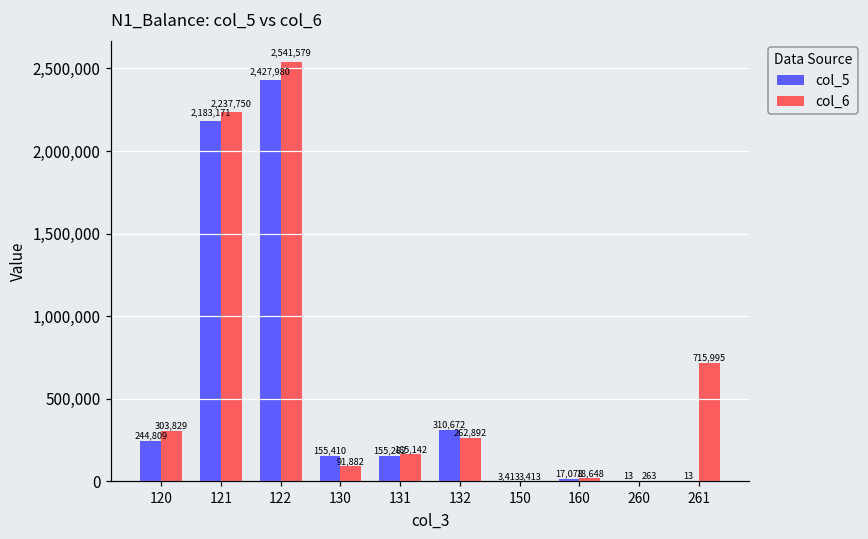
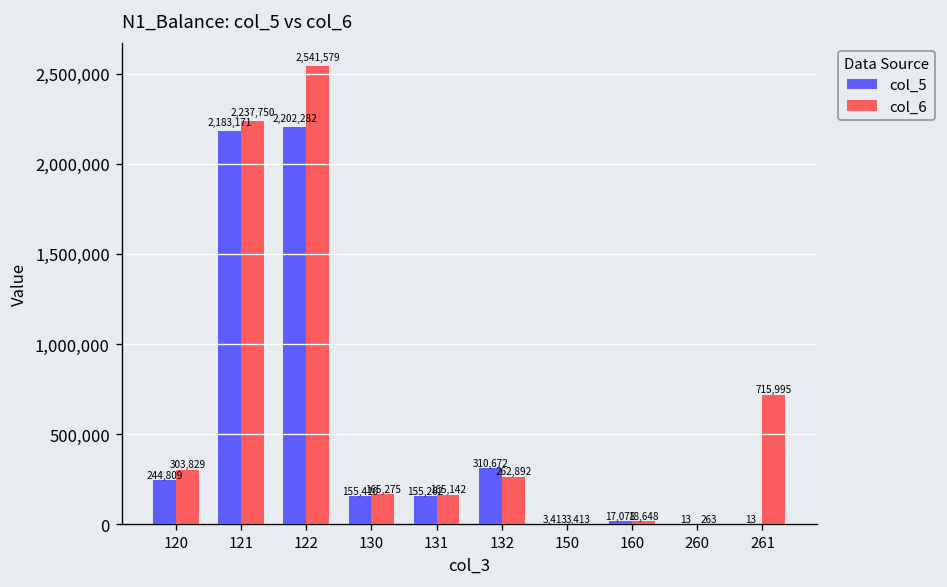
  {
    "col_5": {
      "120": "244,809",
      "121": "2,183,171",
-     "122": "2,427,980",
+     "122": "2,202,282",
      "130": "155,410",
      "132": "310,672",
      "150": "3,413",
      "260": "13",
      "261": "13"
    },
    "col_6": {
      "120": "303,829",
      "121": "2,237,750",
      "122": "2,541,579",
-     "130": "91,882",
+     "130": "165,275",
      "132": "262,892",
      "150": "3,413",
      "260": "263",
      "261": "715,995"
    }
  }
